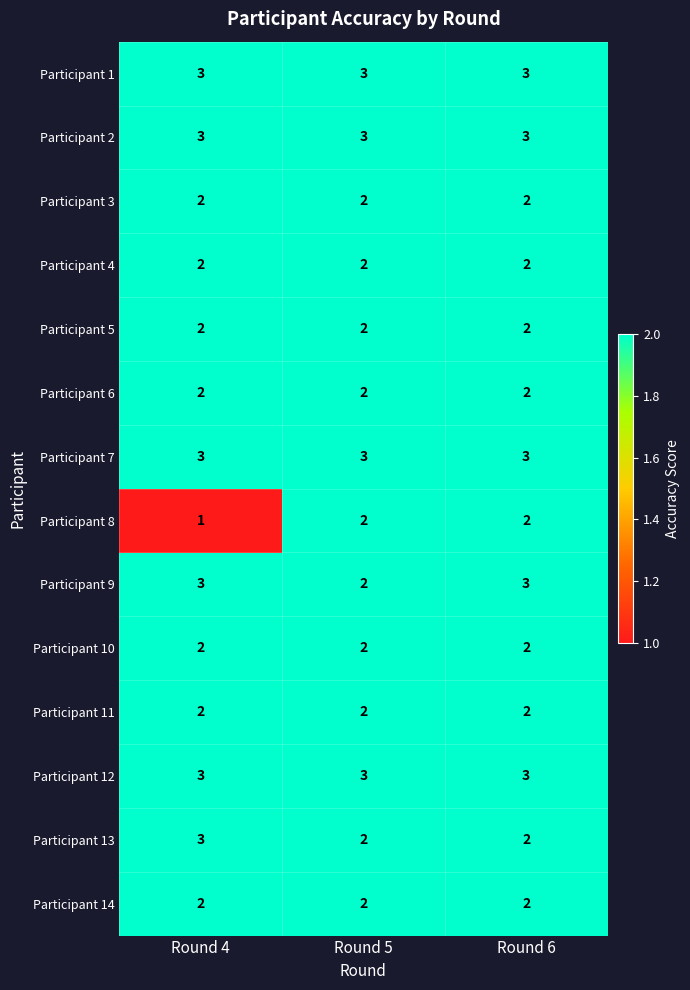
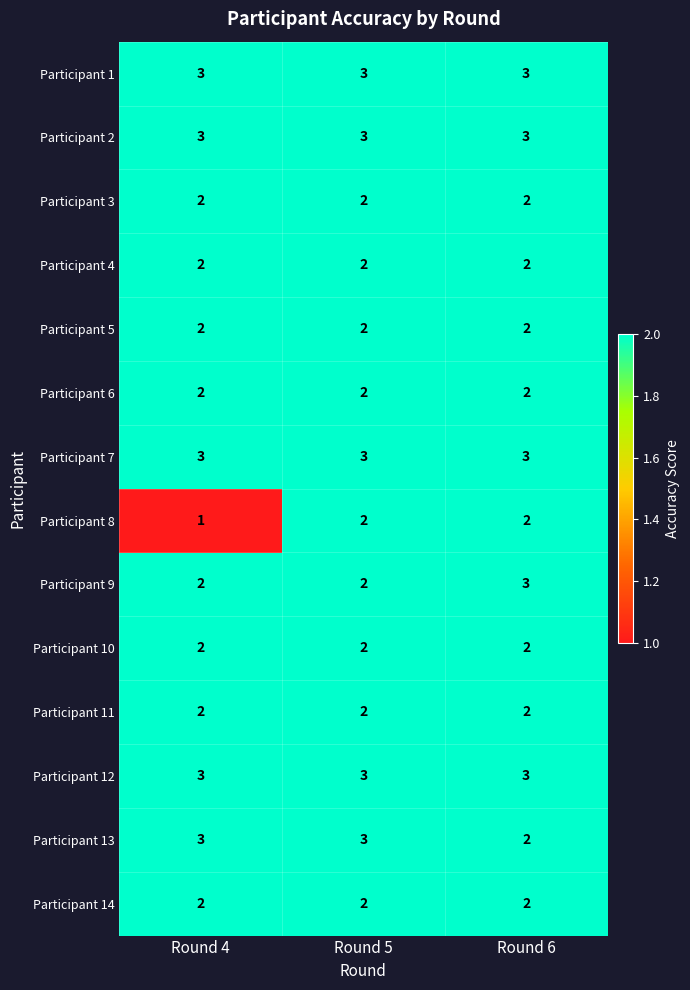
  {
    "Participant 1": {
      "Round 4": 3,
      "Round 5": 3,
      "Round 6": 3
    },
    "Participant 2": {
      "Round 4": 3,
      "Round 5": 3,
      "Round 6": 3
    },
    "Participant 3": {
      "Round 4": 2,
      "Round 5": 2,
      "Round 6": 2
    },
    "Participant 4": {
      "Round 4": 2,
      "Round 5": 2,
      "Round 6": 2
    },
    "Participant 5": {
      "Round 4": 2,
      "Round 5": 2,
      "Round 6": 2
    },
    "Participant 6": {
      "Round 4": 2,
      "Round 5": 2,
      "Round 6": 2
    },
    "Participant 7": {
      "Round 4": 3,
      "Round 5": 3,
      "Round 6": 3
    },
    "Participant 8": {
      "Round 4": 1,
      "Round 5": 2,
      "Round 6": 2
    },
    "Participant 9": {
-     "Round 4": 3,
+     "Round 4": 2,
      "Round 5": 2,
      "Round 6": 3
    },
    "Participant 10": {
      "Round 4": 2,
      "Round 5": 2,
      "Round 6": 2
    },
    "Participant 11": {
      "Round 4": 2,
      "Round 5": 2,
      "Round 6": 2
    },
    "Participant 12": {
      "Round 4": 3,
      "Round 5": 3,
      "Round 6": 3
    },
    "Participant 13": {
      "Round 4": 3,
-     "Round 5": 2,
+     "Round 5": 3,
      "Round 6": 2
    },
    "Participant 14": {
      "Round 4": 2,
      "Round 5": 2,
      "Round 6": 2
    }
  }
